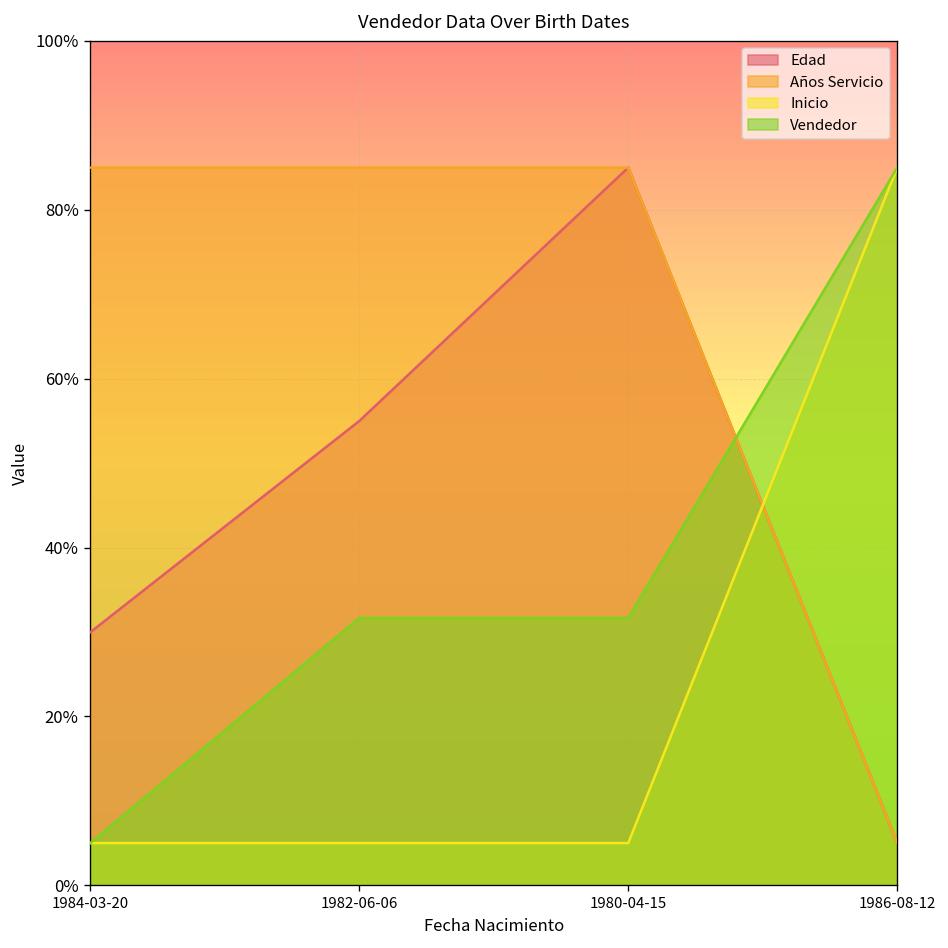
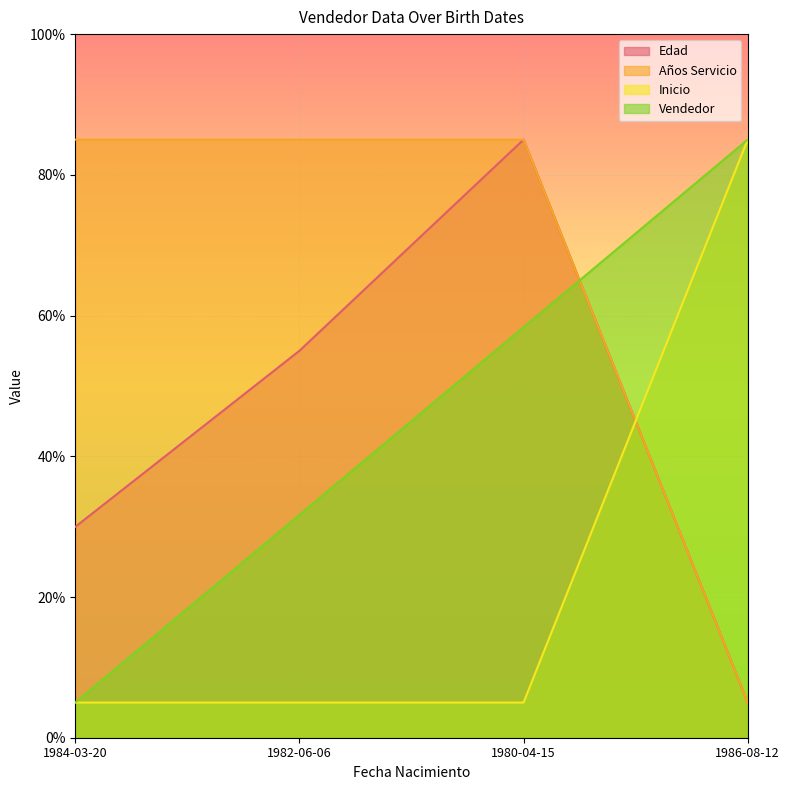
  {
    "Edad": {
      "1984-03-20": "30%",
      "1982-06-06": "55%"
    },
    "Vendedor": {
      "1982-06-06": "32%",
-     "1980-04-15": "32%"
+     "1980-04-15": "58%"
    }
  }
